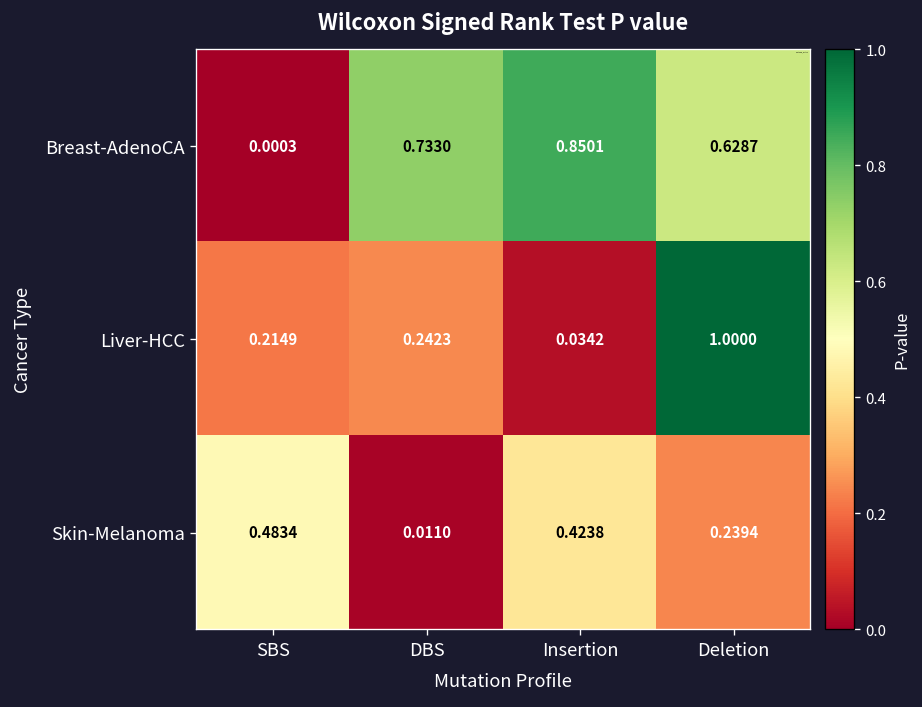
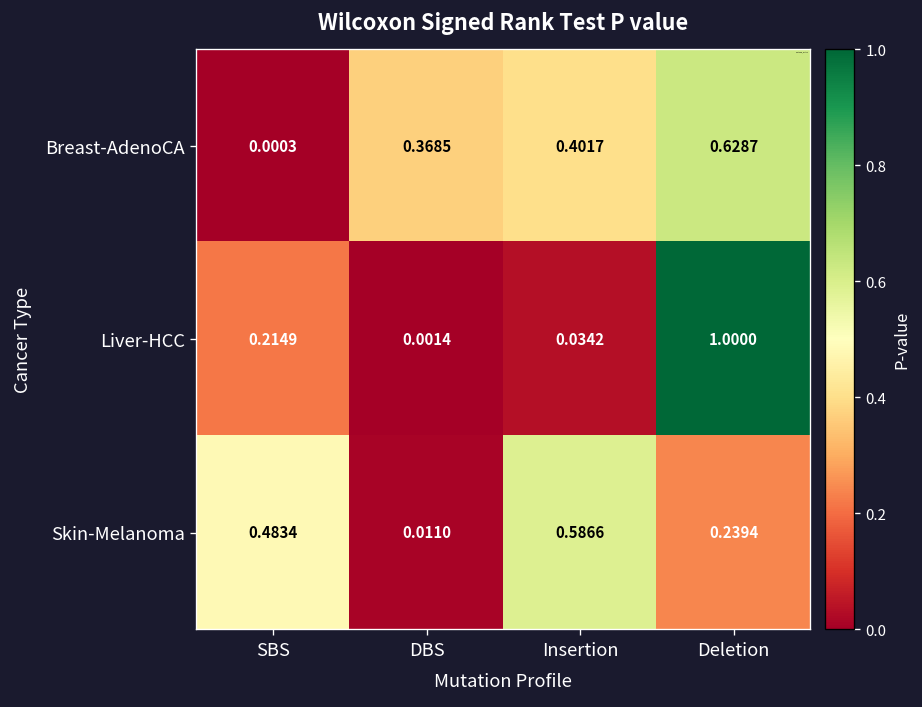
  {
    "Breast-AdenoCA": {
      "SBS": 0.0003,
-     "DBS": 0.7330,
-     "Insertion": 0.8501,
+     "DBS": 0.3685,
+     "Insertion": 0.4017,
      "Deletion": 0.6287
    },
    "Liver-HCC": {
      "SBS": 0.2149,
-     "DBS": 0.2423,
+     "DBS": 0.0014,
      "Insertion": 0.0342,
      "Deletion": 1.0000
    },
    "Skin-Melanoma": {
      "SBS": 0.4834,
      "DBS": 0.0110,
-     "Insertion": 0.4238,
+     "Insertion": 0.5866,
      "Deletion": 0.2394
    }
  }
